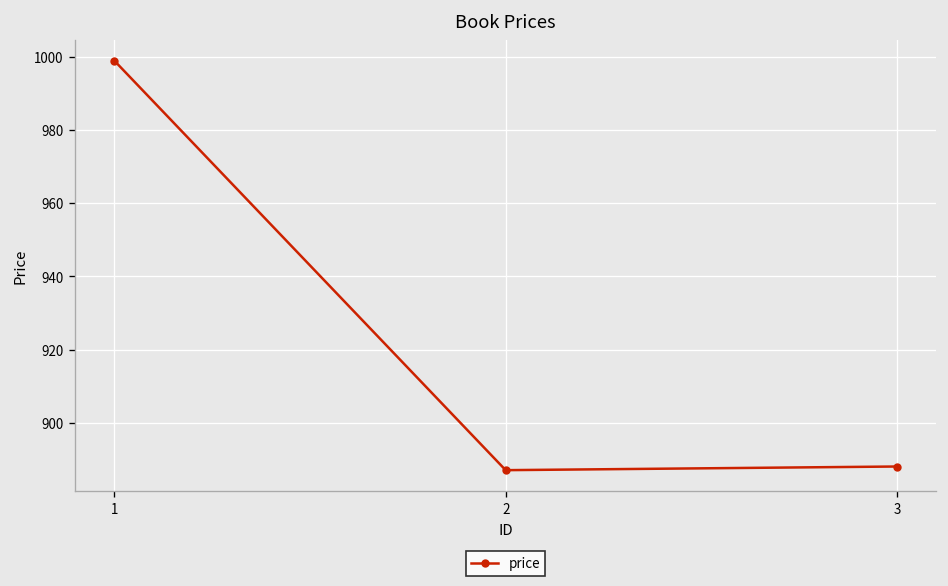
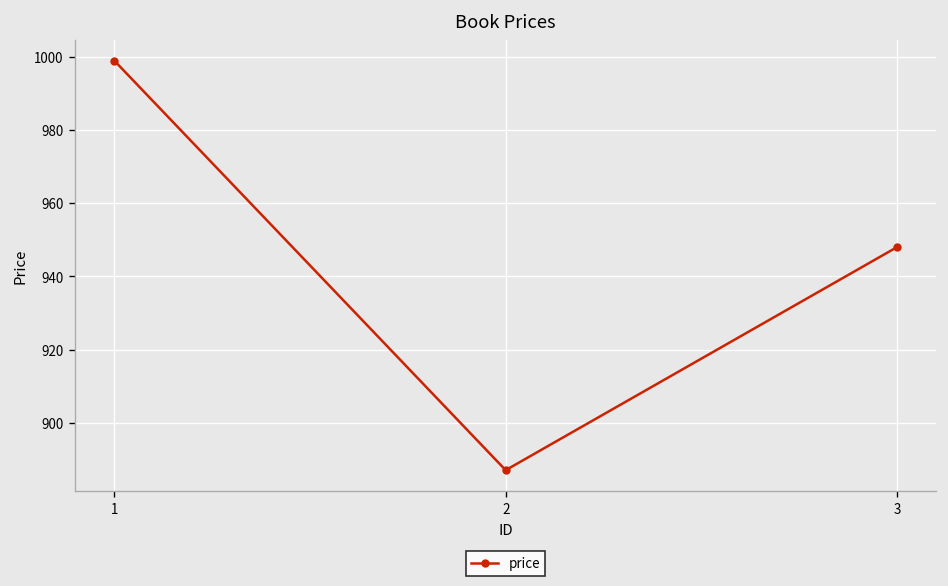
  {
    "1": 999,
    "2": 887,
-   "3": 888
+   "3": 948
  }
